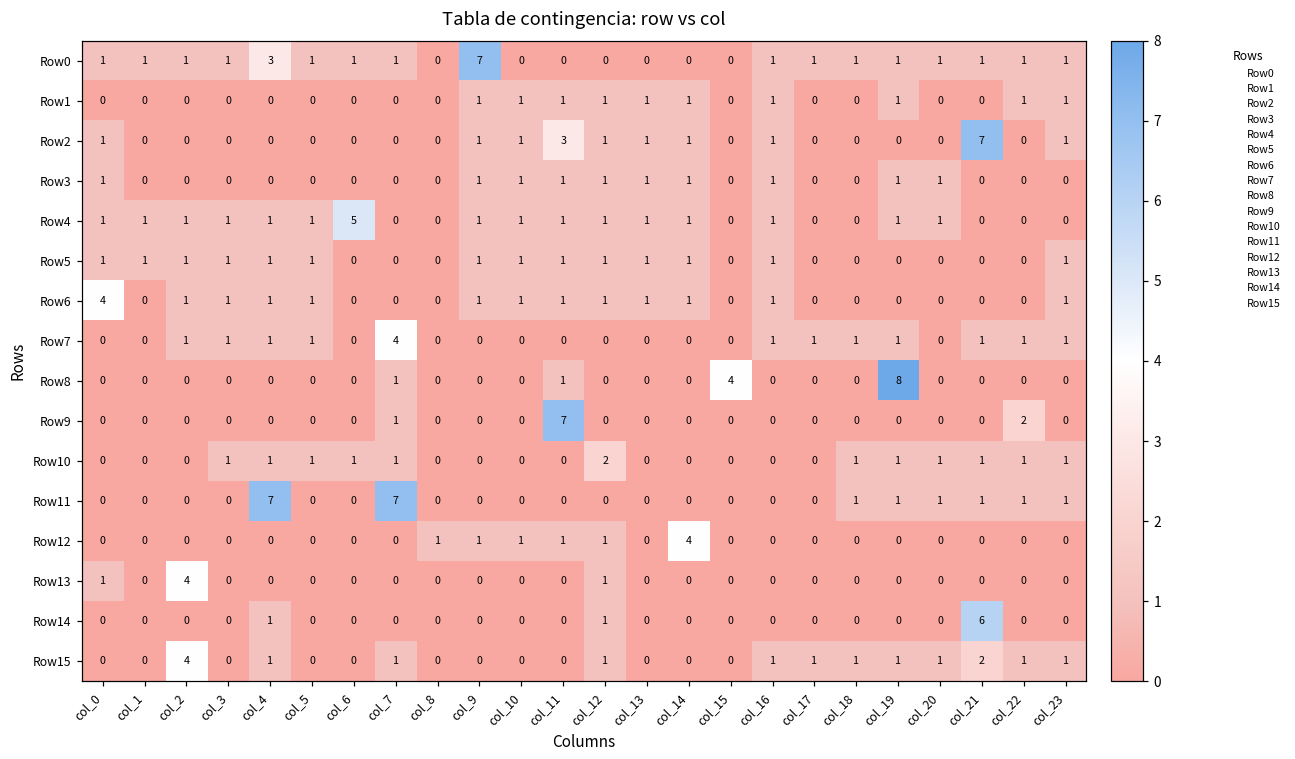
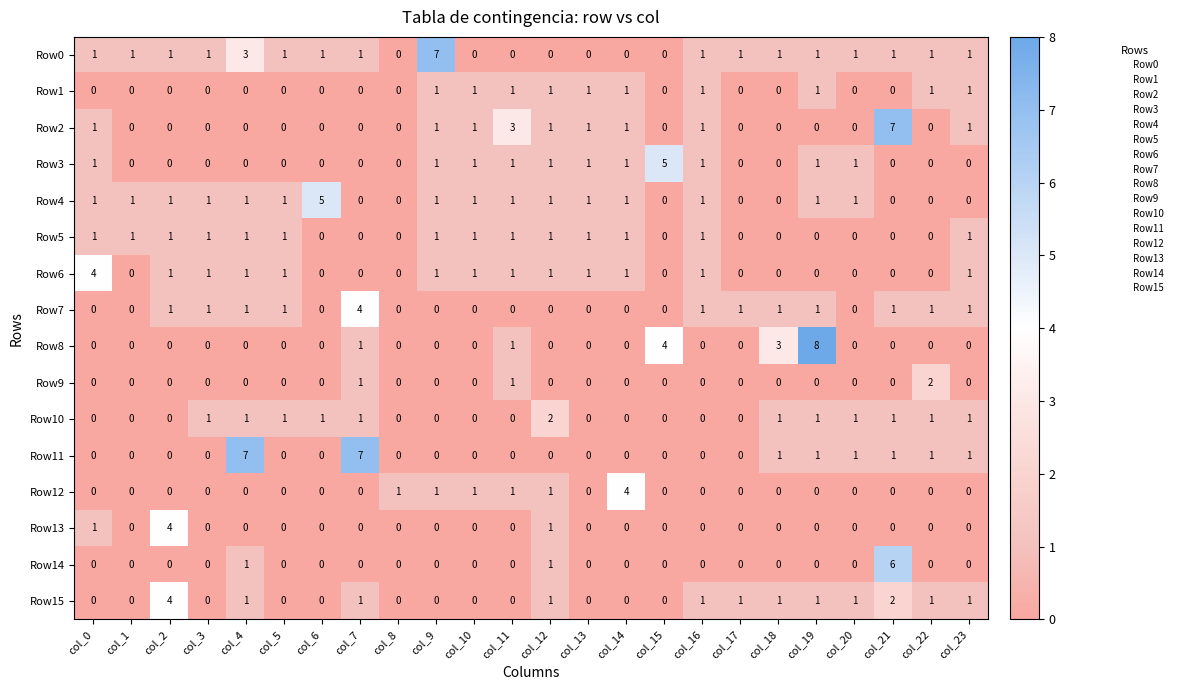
  {
    "Row3": {
      "col_0": 1,
      "col_1": 0,
      "col_2": 0,
      "col_3": 0,
      "col_4": 0,
      "col_5": 0,
      "col_6": 0,
      "col_7": 0,
      "col_8": 0,
      "col_9": 1,
      "col_10": 1,
      "col_11": 1,
      "col_12": 1,
      "col_13": 1,
      "col_14": 1,
-     "col_15": 0,
+     "col_15": 5,
      "col_16": 1,
      "col_17": 0,
      "col_18": 0,
      "col_19": 1,
      "col_20": 1,
      "col_21": 0,
      "col_22": 0,
      "col_23": 0
    },
    "Row8": {
      "col_0": 0,
      "col_1": 0,
      "col_2": 0,
      "col_3": 0,
      "col_4": 0,
      "col_5": 0,
      "col_6": 0,
      "col_7": 1,
      "col_8": 0,
      "col_9": 0,
      "col_10": 0,
      "col_11": 1,
      "col_12": 0,
      "col_13": 0,
      "col_14": 0,
      "col_15": 4,
      "col_16": 0,
      "col_17": 0,
-     "col_18": 0,
+     "col_18": 3,
      "col_19": 8,
      "col_20": 0,
      "col_21": 0,
      "col_22": 0,
      "col_23": 0
    },
    "Row9": {
      "col_0": 0,
      "col_1": 0,
      "col_2": 0,
      "col_3": 0,
      "col_4": 0,
      "col_5": 0,
      "col_6": 0,
      "col_7": 1,
      "col_8": 0,
      "col_9": 0,
      "col_10": 0,
-     "col_11": 7,
+     "col_11": 1,
      "col_12": 0,
      "col_13": 0,
      "col_14": 0,
      "col_15": 0,
      "col_16": 0,
      "col_17": 0,
      "col_18": 0,
      "col_19": 0,
      "col_20": 0,
      "col_21": 0,
      "col_22": 2,
      "col_23": 0
    }
  }
